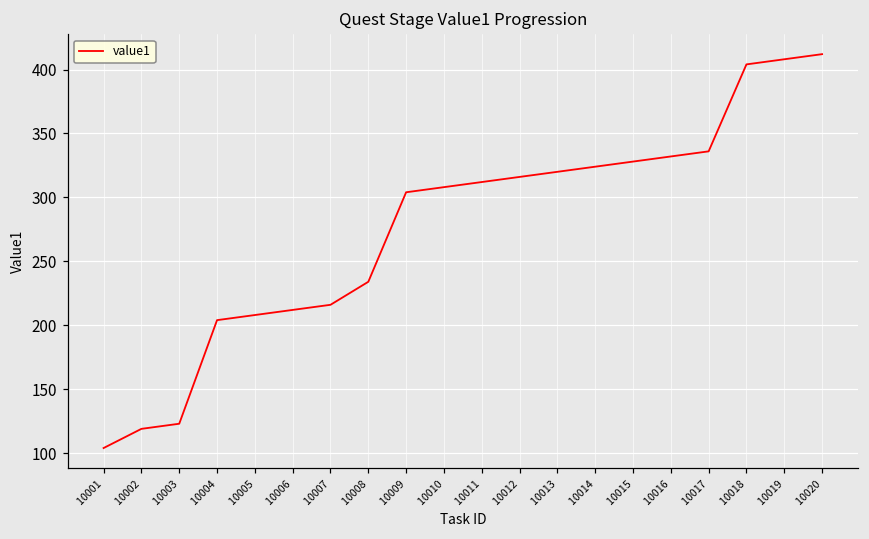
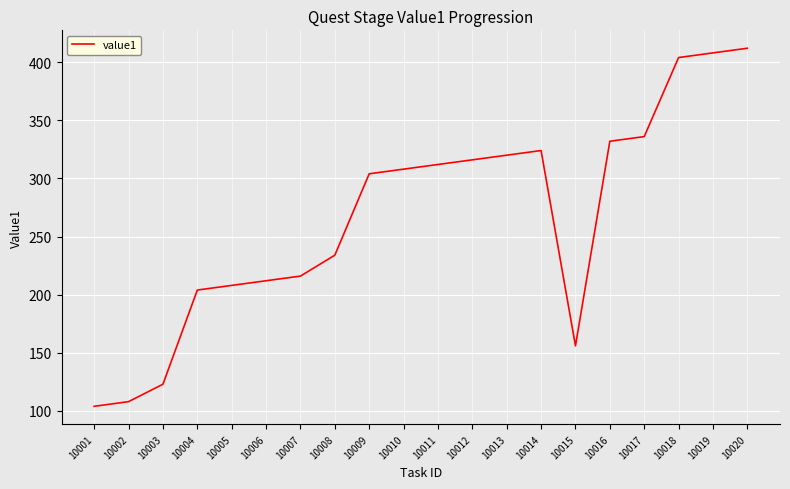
  {
    "10001": 104,
-   "10002": 119,
+   "10002": 108,
    "10003": 123,
    "10004": 204,
    "10005": 208,
    "10006": 212,
    "10007": 216,
    "10008": 234,
    "10009": 304,
    "10010": 308,
    "10011": 312,
    "10012": 316,
    "10013": 320,
    "10014": 324,
-   "10015": 328,
+   "10015": 156,
    "10016": 332,
    "10017": 336,
    "10018": 404,
    "10019": 408,
    "10020": 412
  }
